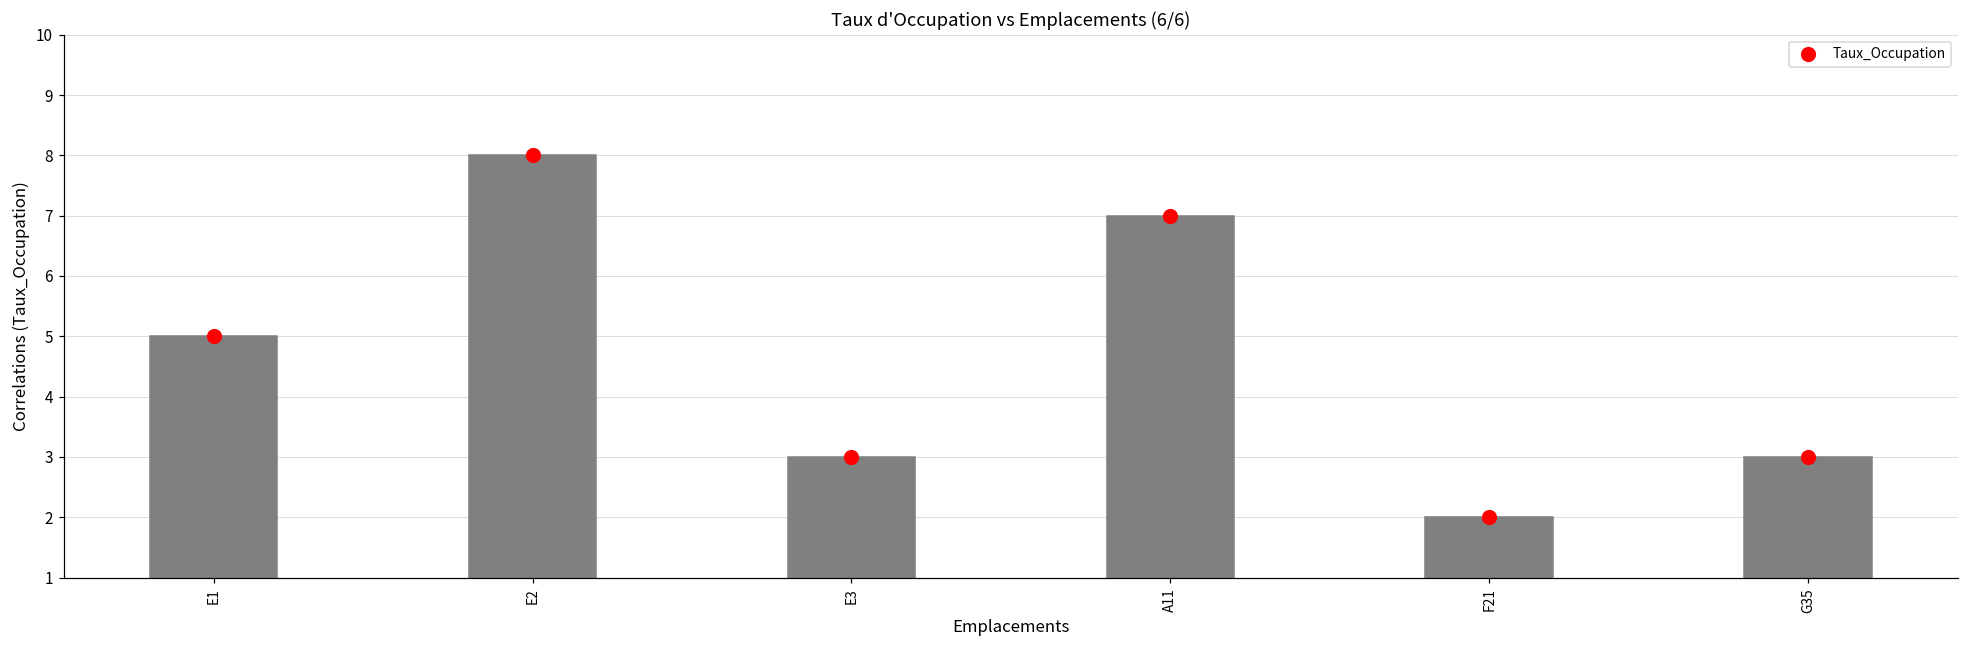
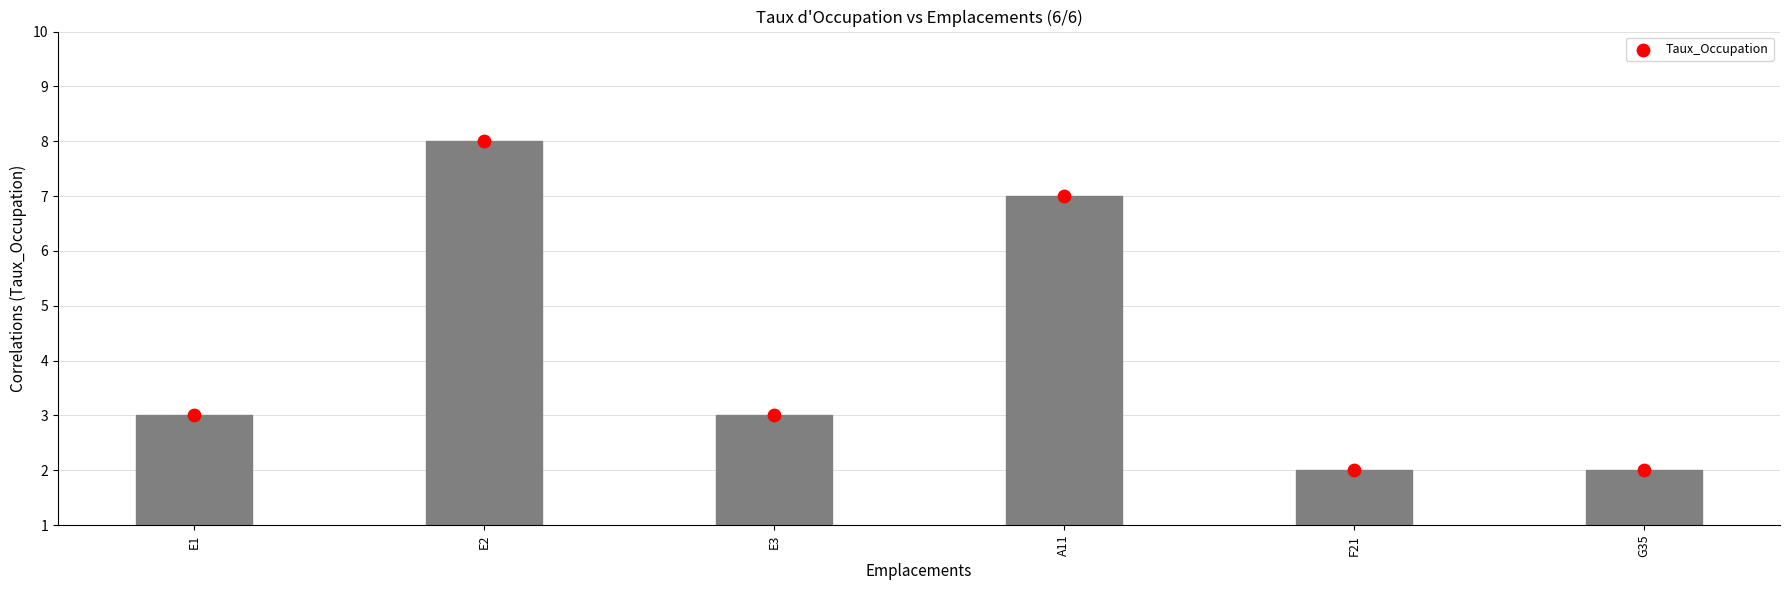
  {
-   "E1": 5,
+   "E1": 3,
    "E2": 8,
    "E3": 3,
    "A11": 7,
    "F21": 2,
-   "G35": 3
+   "G35": 2
  }
